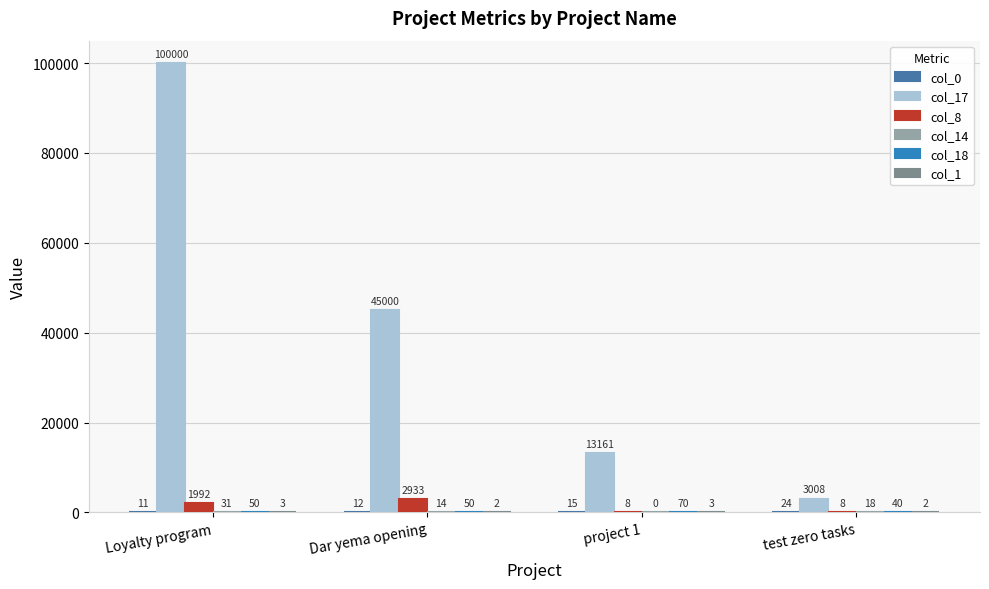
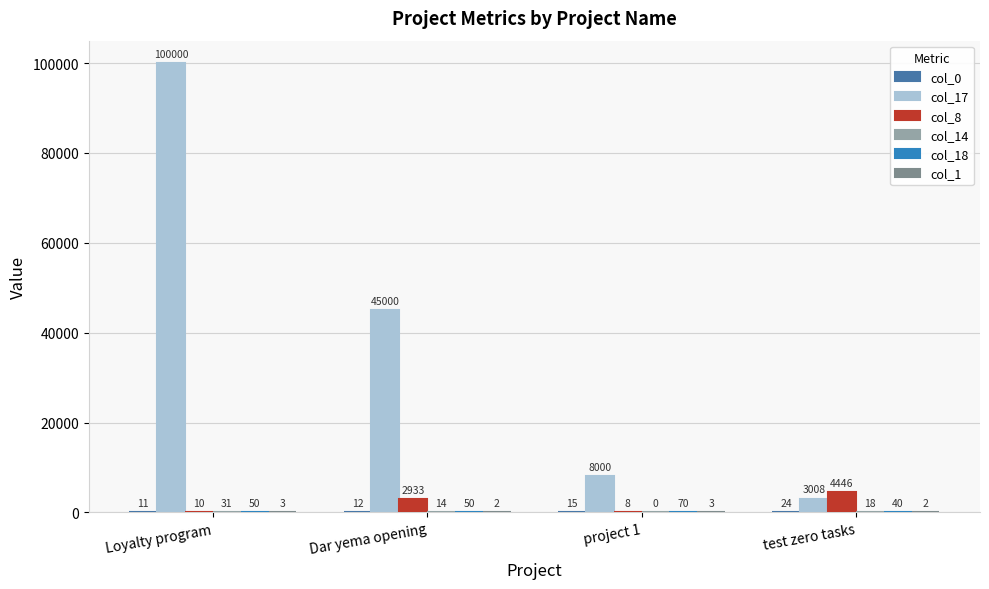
  {
    "col_17": {
      "Loyalty program": 100000,
      "Dar yema opening": 45000,
-     "project 1": 13161,
+     "project 1": 8000,
      "test zero tasks": 3008
    },
    "col_8": {
-     "Loyalty program": 1992,
+     "Loyalty program": 10,
      "Dar yema opening": 2933,
      "project 1": 8,
-     "test zero tasks": 8
+     "test zero tasks": 4446
    }
  }
